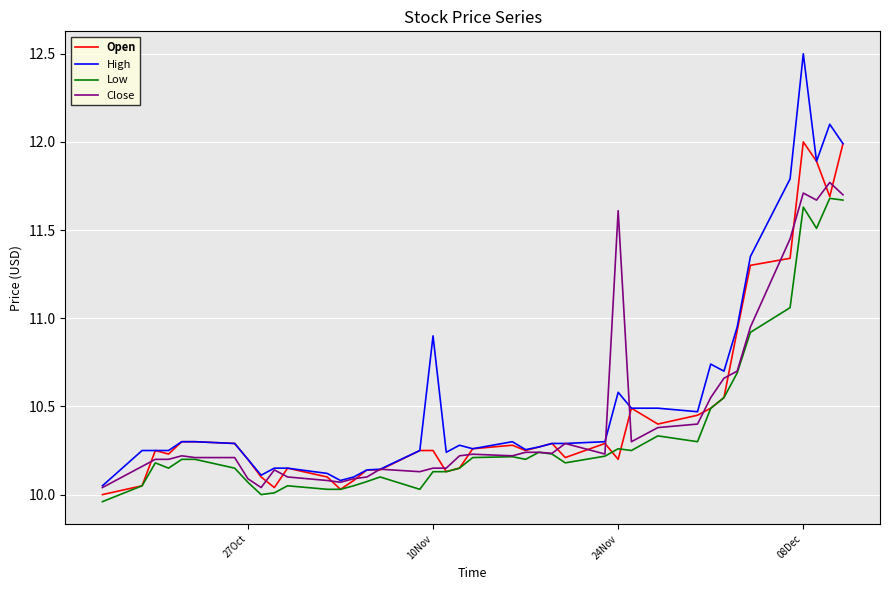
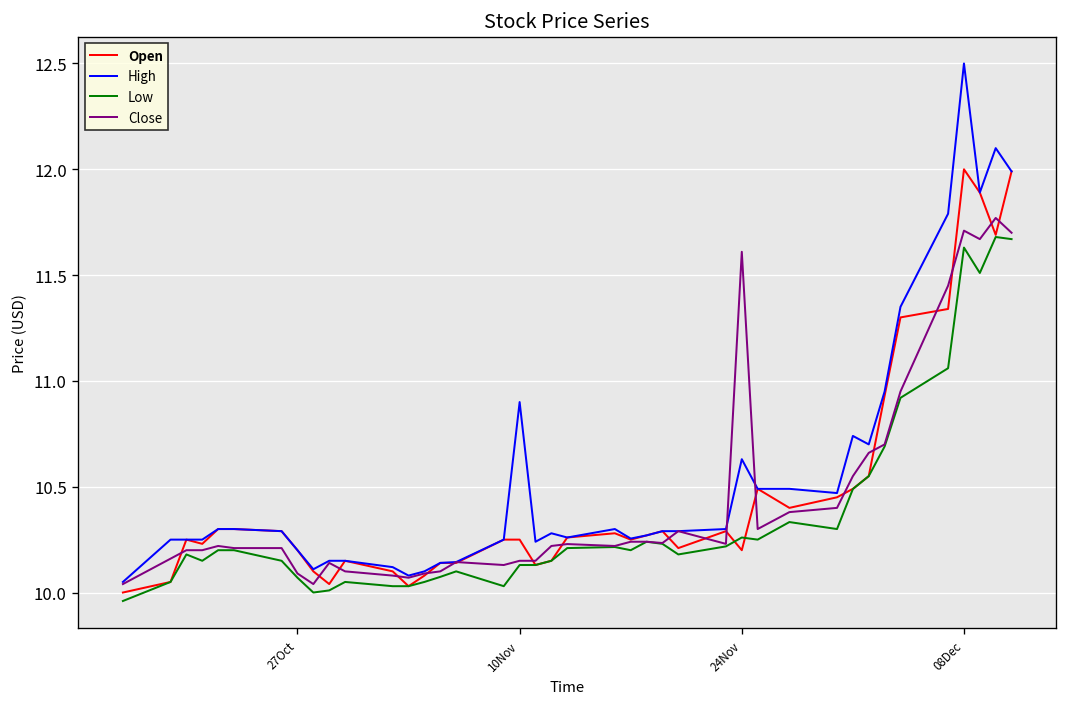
  {
    "Open": {
      "10Nov": 10.25,
      "24Nov": 10.20,
      "08Dec": 12.00
    },
    "High": {
      "10Nov": 10.90,
-     "24Nov": 10.58,
+     "24Nov": 10.63,
      "08Dec": 12.50
    },
    "Low": {
      "27Oct": 10.07,
      "10Nov": 10.13,
      "24Nov": 10.26,
      "08Dec": 11.63
    },
    "Close": {
      "27Oct": 10.09,
      "10Nov": 10.15,
      "24Nov": 11.61,
      "08Dec": 11.71
    }
  }
